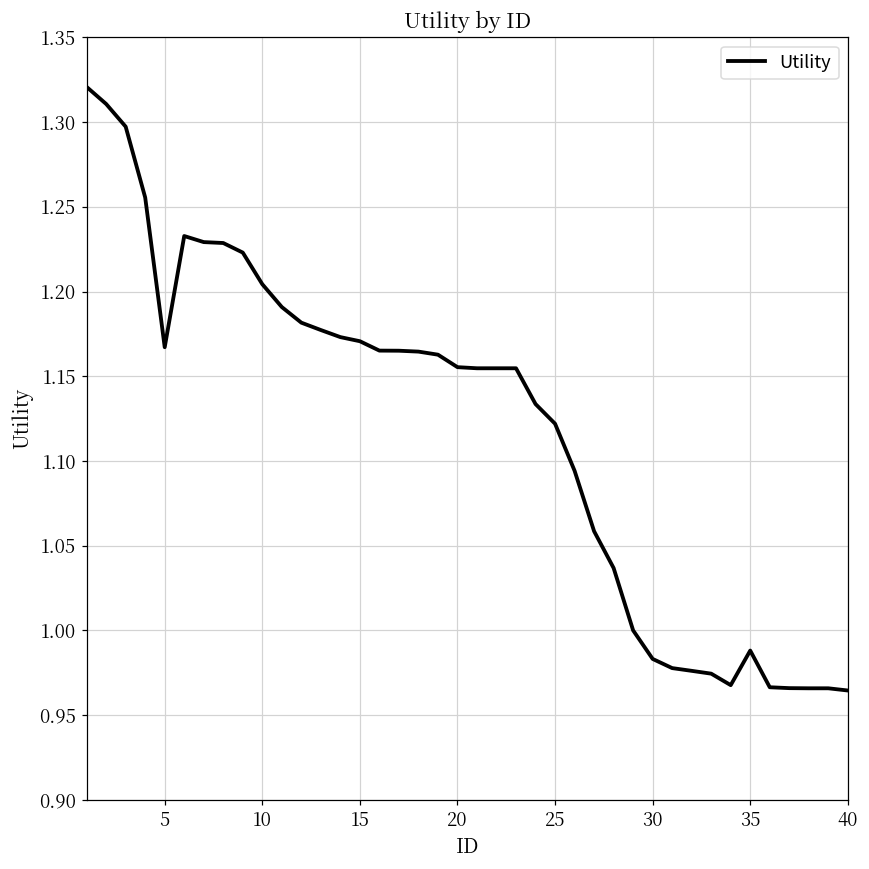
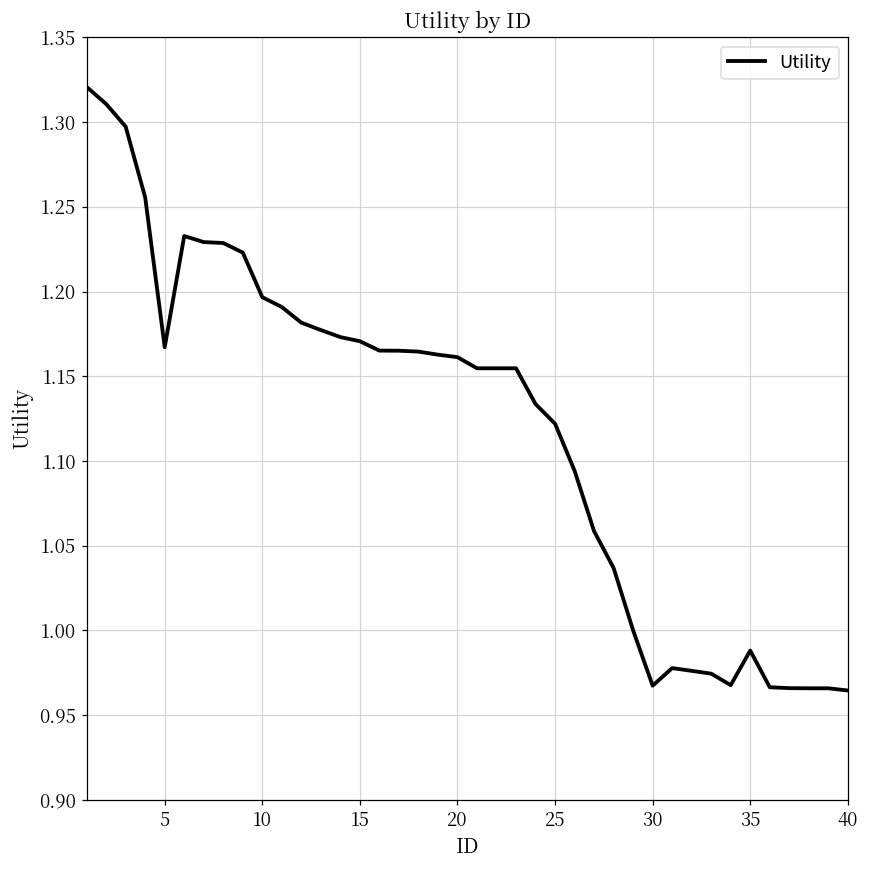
  {
    "5": 1.167,
-   "10": 1.204,
+   "10": 1.197,
    "15": 1.171,
-   "20": 1.155,
+   "20": 1.161,
    "25": 1.122,
-   "30": 0.983,
+   "30": 0.967,
    "35": 0.988,
    "40": 0.965
  }
